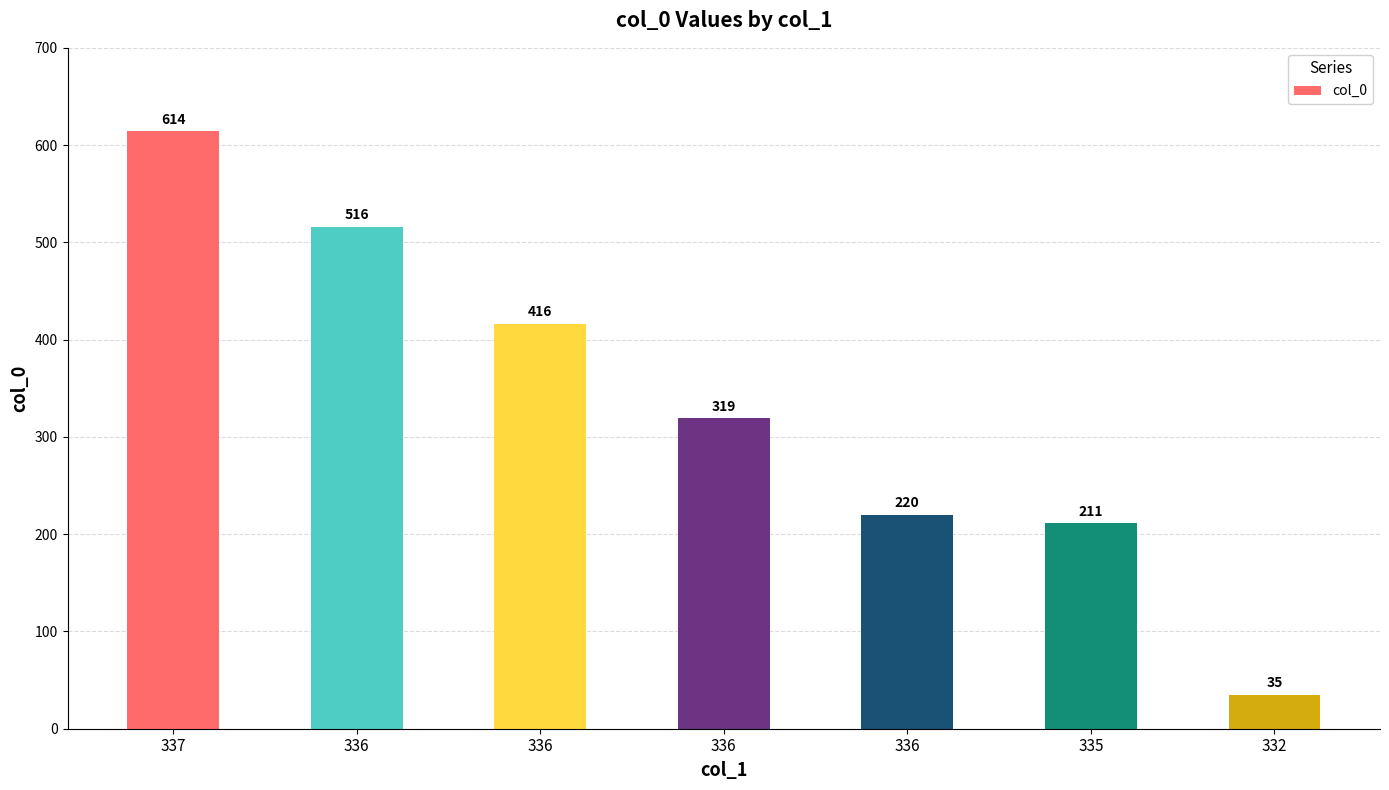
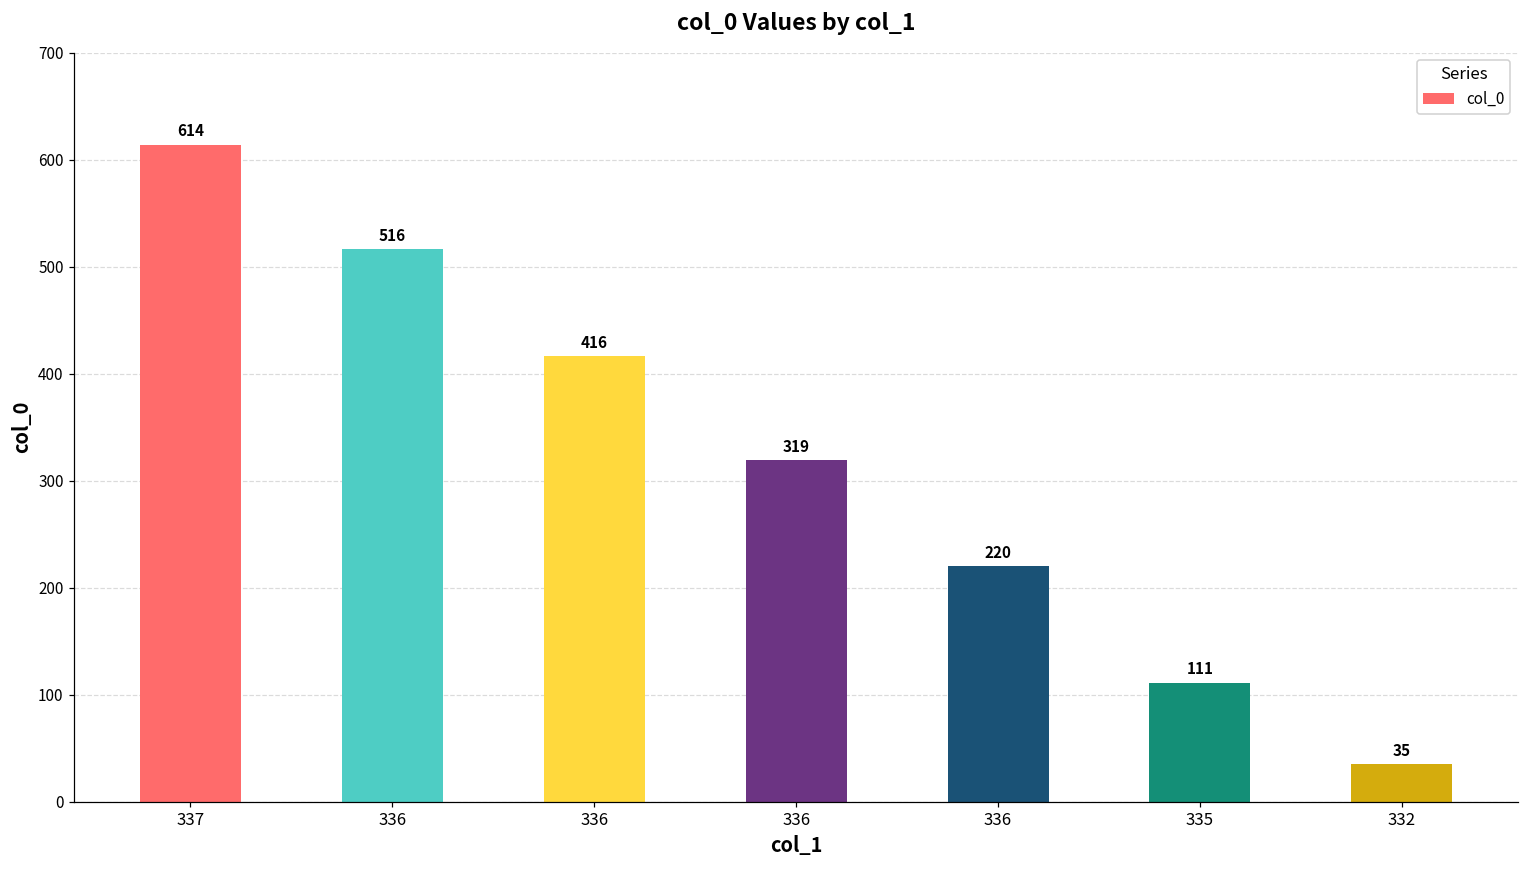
  {
    "337": 614,
-   "335": 211,
+   "335": 111,
    "332": 35
  }
